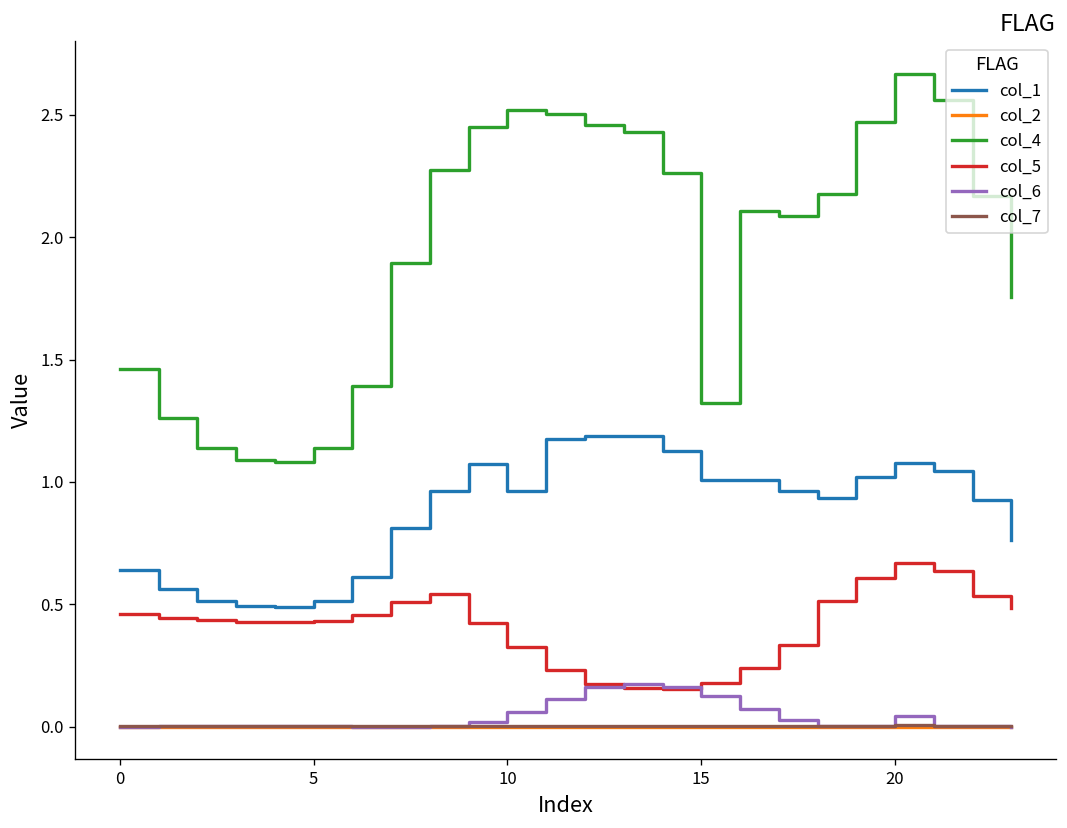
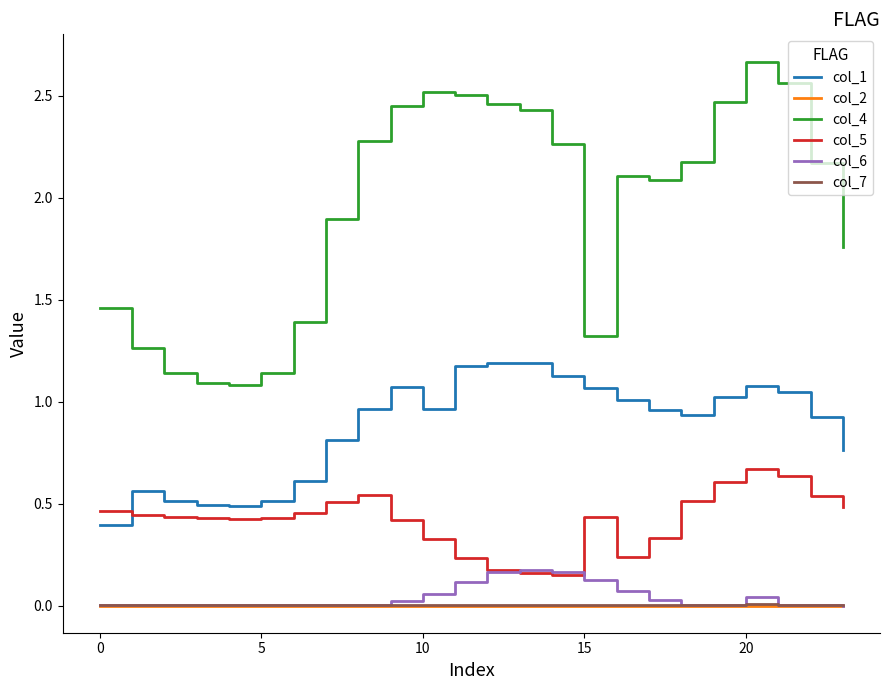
  {
    "col_1": {
-     "0": 0.64,
+     "0": 0.39,
      "5": 0.51,
      "10": 0.96,
-     "15": 1.01,
+     "15": 1.07,
      "20": 1.08
    },
    "col_4": {
      "0": 1.46,
      "5": 1.14,
      "10": 2.52,
      "15": 1.32,
      "20": 2.67
    },
    "col_5": {
      "0": 0.46,
      "5": 0.43,
      "10": 0.32,
-     "15": 0.18,
+     "15": 0.43,
      "20": 0.67
    },
    "col_6": {
      "10": 0.06,
      "15": 0.12,
      "20": 0.04
    }
  }
